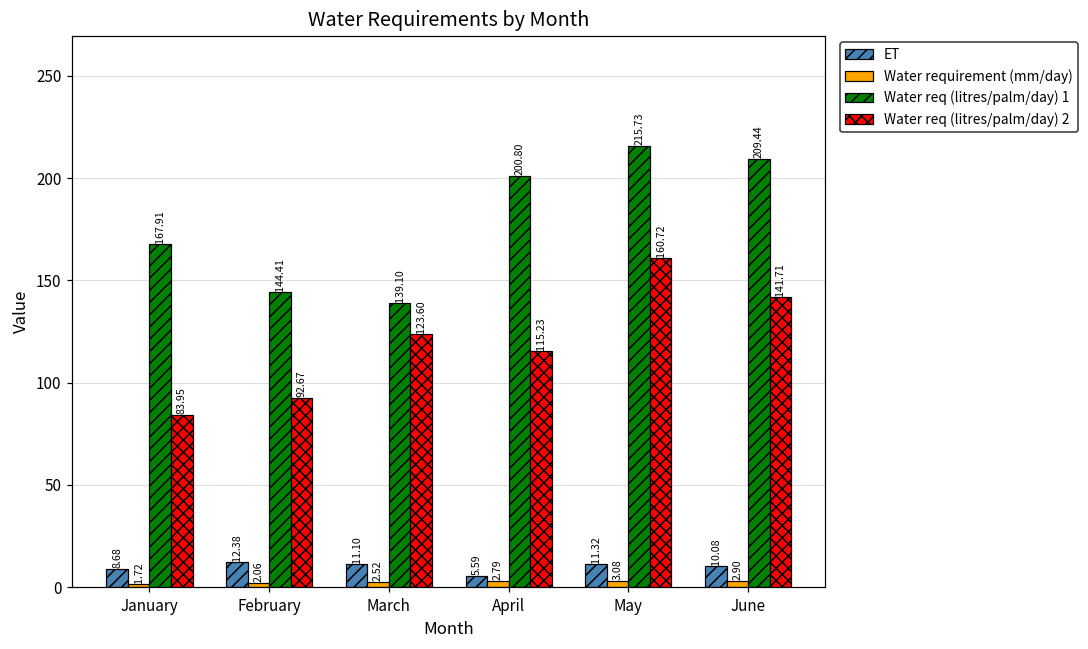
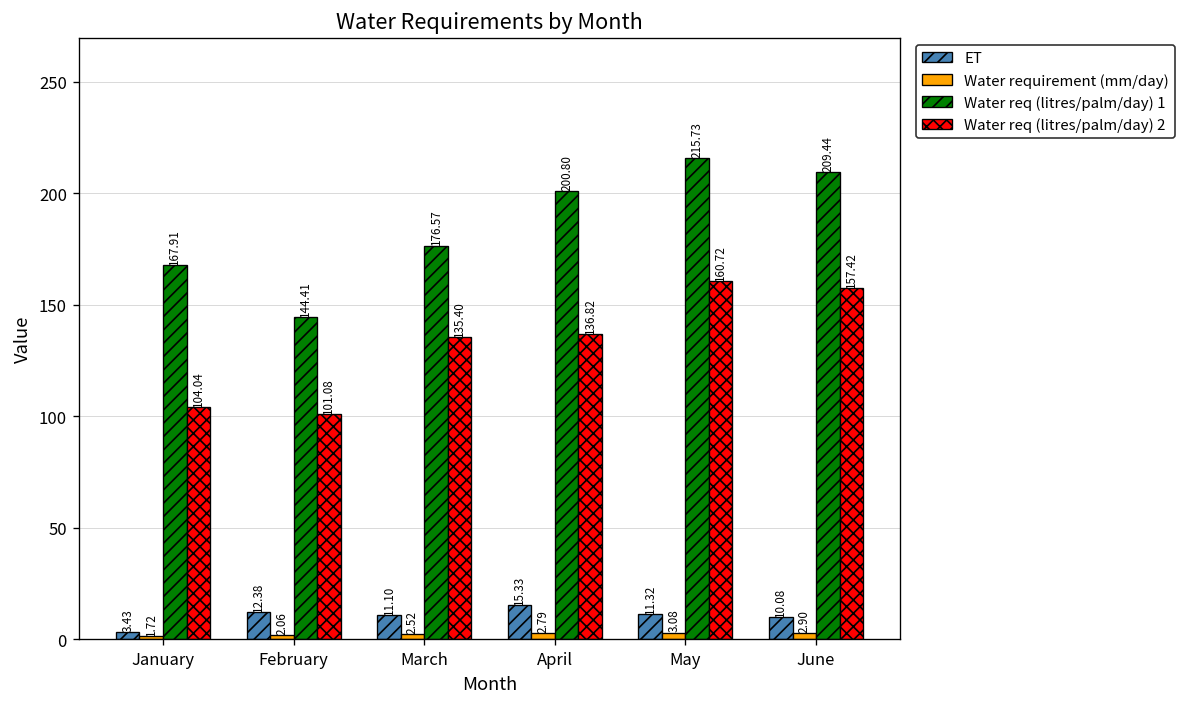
  {
    "ET": {
-     "January": 8.68,
+     "January": 3.43,
      "February": 12.38,
      "March": 11.10,
-     "April": 5.59,
+     "April": 15.33,
      "May": 11.32,
      "June": 10.08
    },
    "Water requirement (mm/day)": {
      "January": 1.72,
      "February": 2.06,
      "March": 2.52,
      "April": 2.79,
      "May": 3.08,
      "June": 2.90
    },
    "Water req (litres/palm/day) 1": {
      "January": 167.91,
      "February": 144.41,
-     "March": 139.10,
+     "March": 176.57,
      "April": 200.80,
      "May": 215.73,
      "June": 209.44
    },
    "Water req (litres/palm/day) 2": {
-     "January": 83.95,
-     "February": 92.67,
-     "March": 123.60,
-     "April": 115.23,
+     "January": 104.04,
+     "February": 101.08,
+     "March": 135.40,
+     "April": 136.82,
      "May": 160.72,
-     "June": 141.71
+     "June": 157.42
    }
  }
